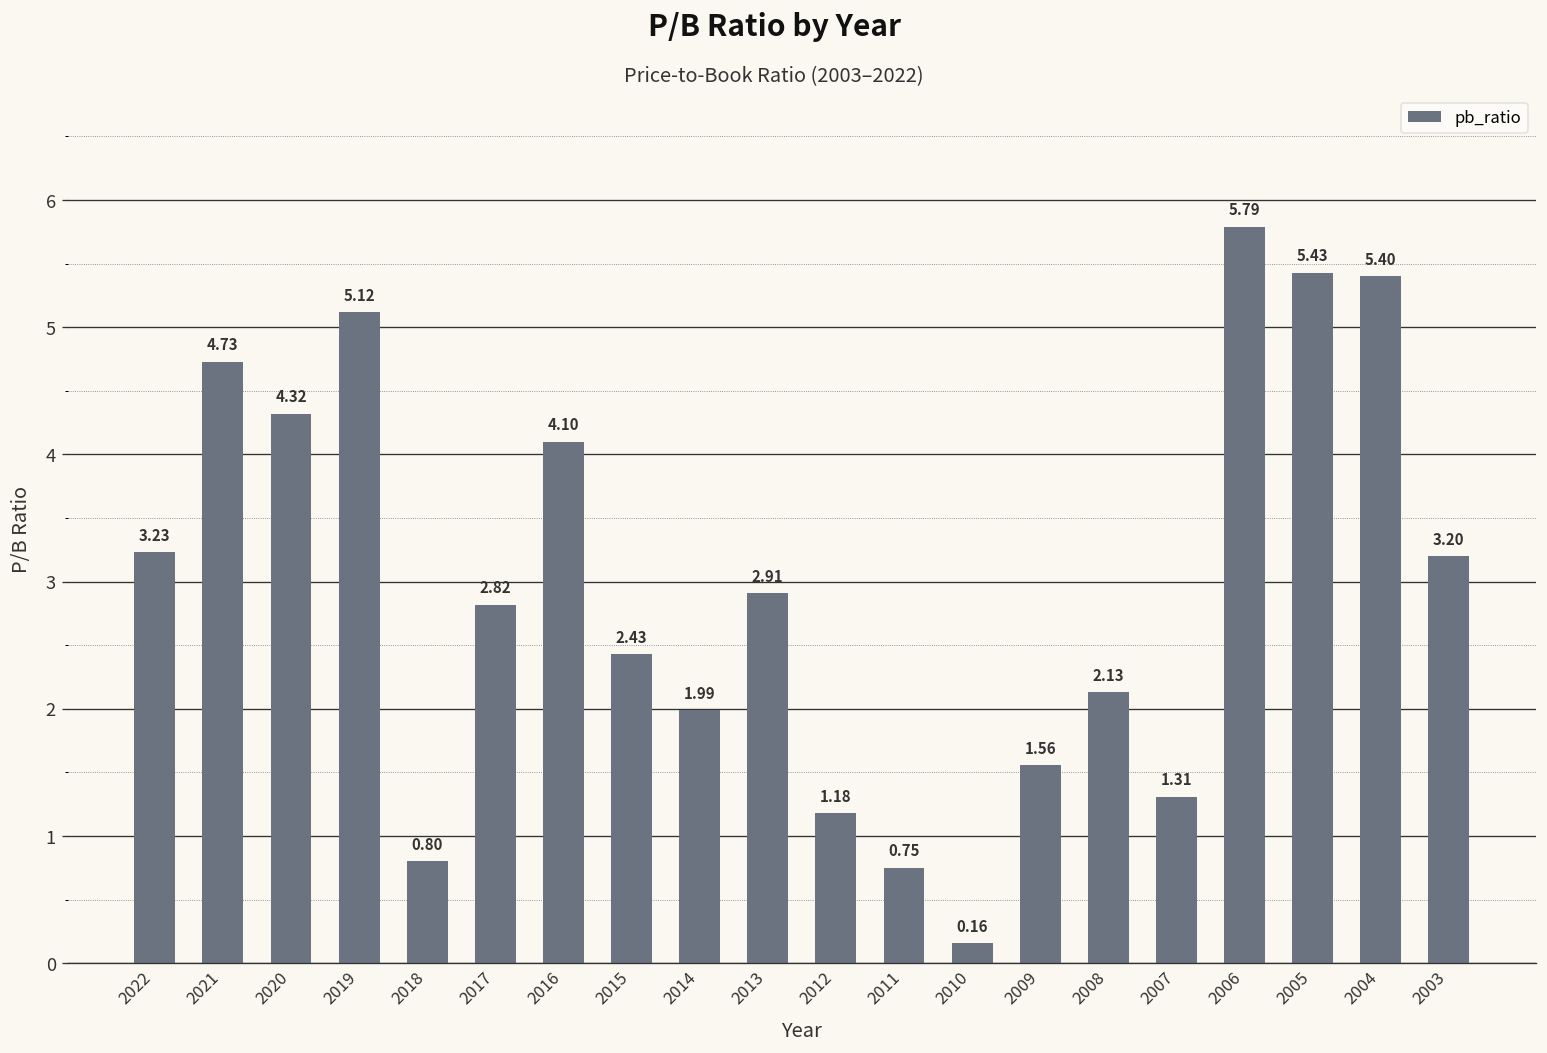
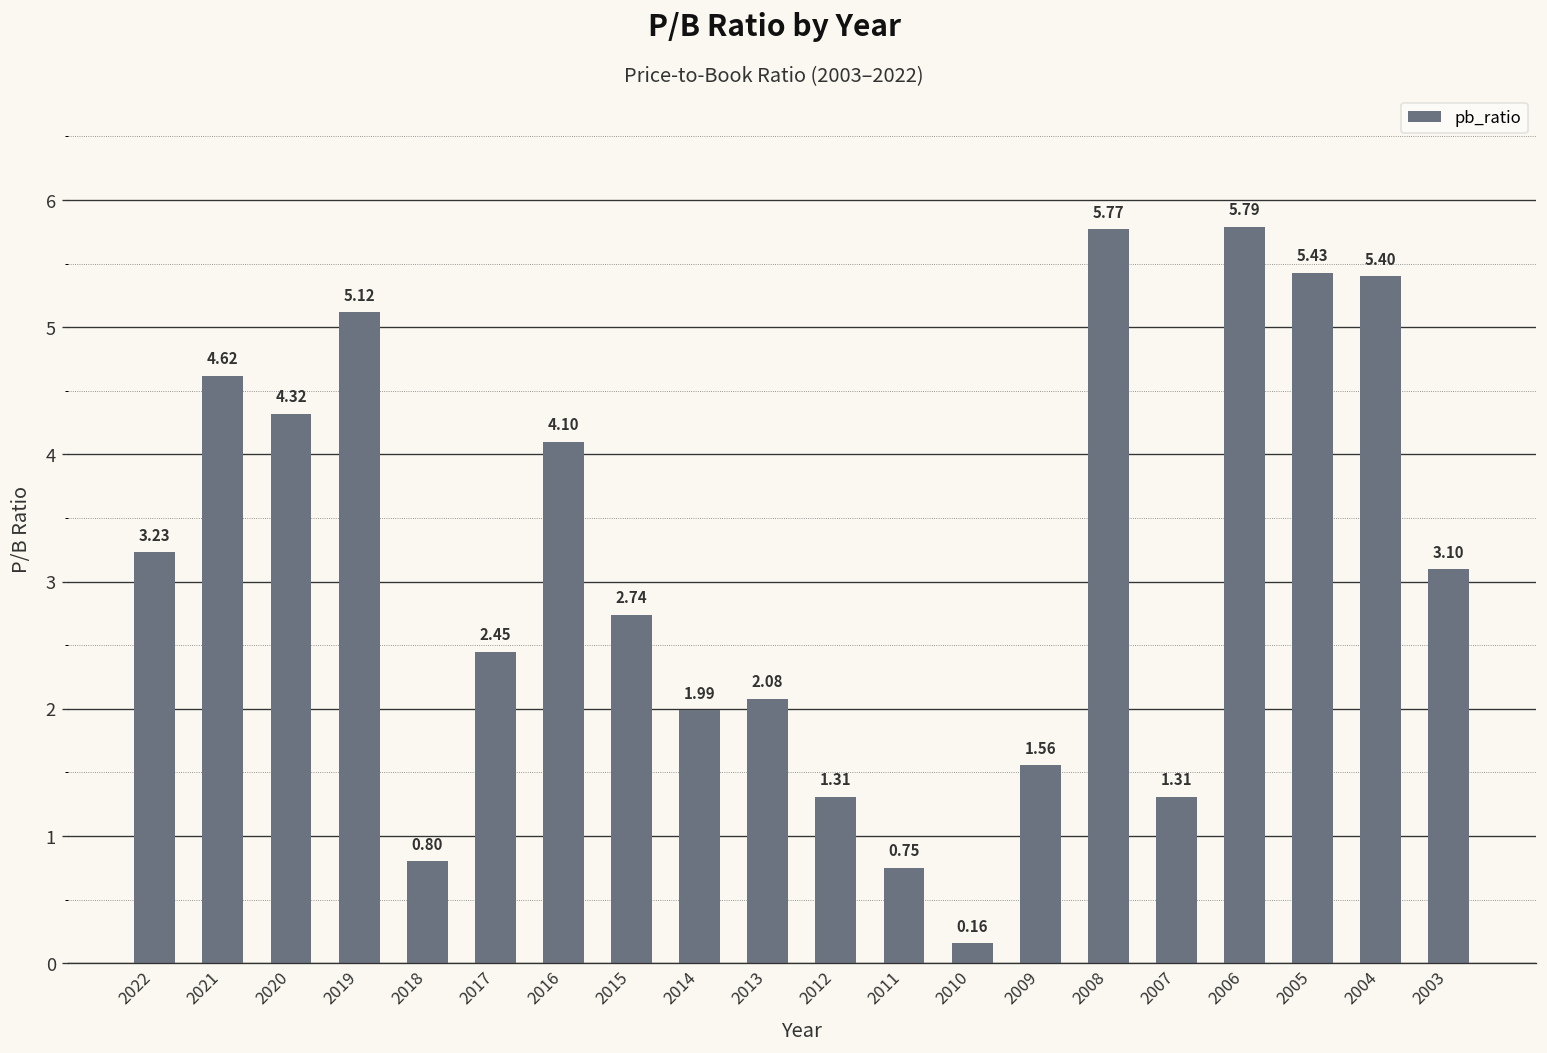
  {
    "2022": 3.23,
-   "2021": 4.73,
+   "2021": 4.62,
    "2020": 4.32,
    "2019": 5.12,
    "2018": 0.80,
-   "2017": 2.82,
+   "2017": 2.45,
    "2016": 4.10,
-   "2015": 2.43,
+   "2015": 2.74,
    "2014": 1.99,
-   "2013": 2.91,
-   "2012": 1.18,
+   "2013": 2.08,
+   "2012": 1.31,
    "2011": 0.75,
    "2010": 0.16,
    "2009": 1.56,
-   "2008": 2.13,
+   "2008": 5.77,
    "2007": 1.31,
    "2006": 5.79,
    "2005": 5.43,
    "2004": 5.40,
-   "2003": 3.20
+   "2003": 3.10
  }
